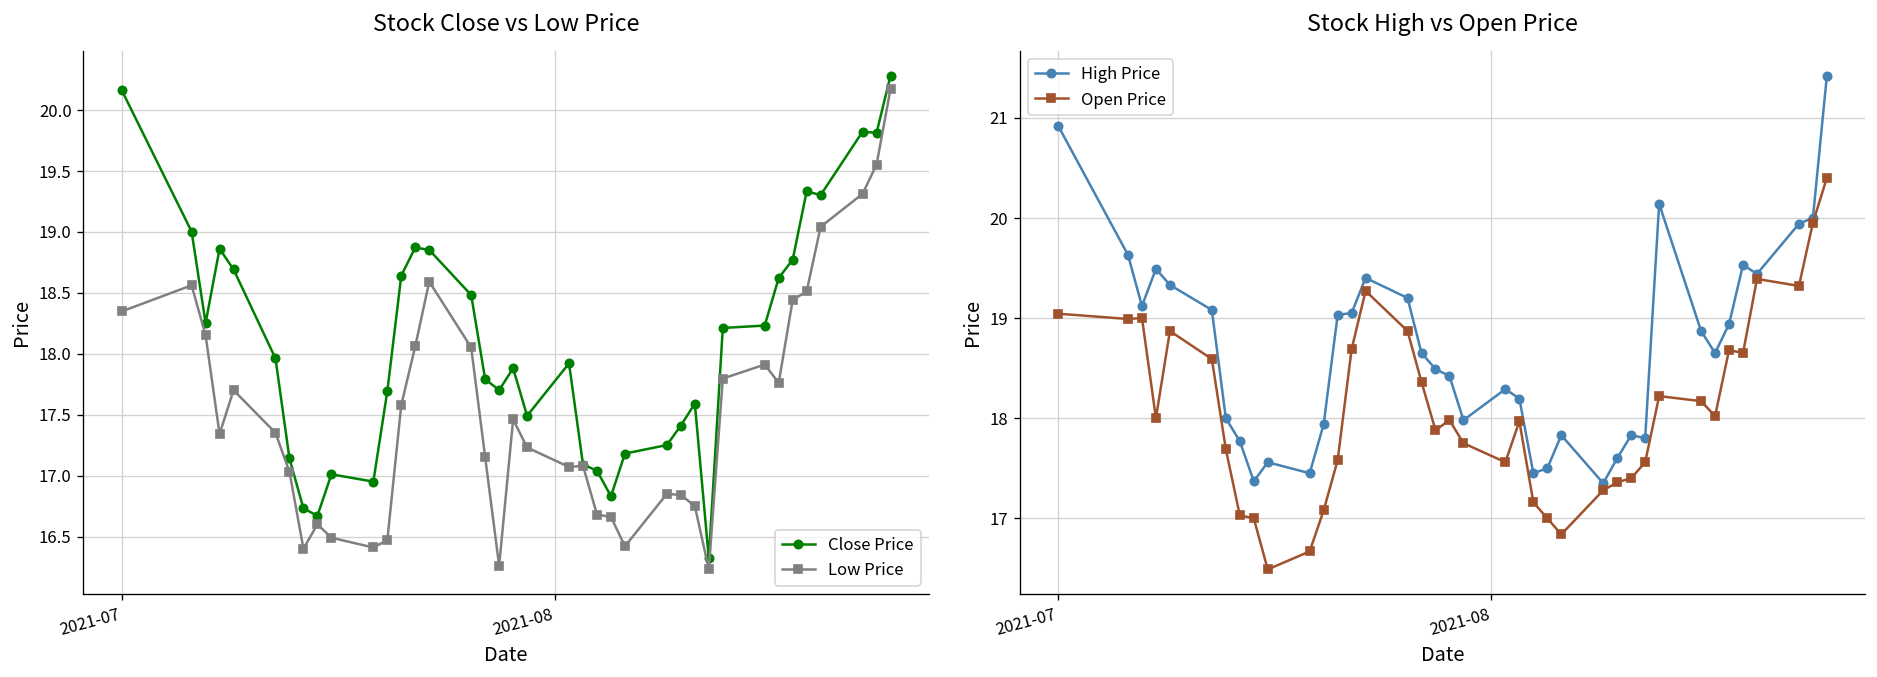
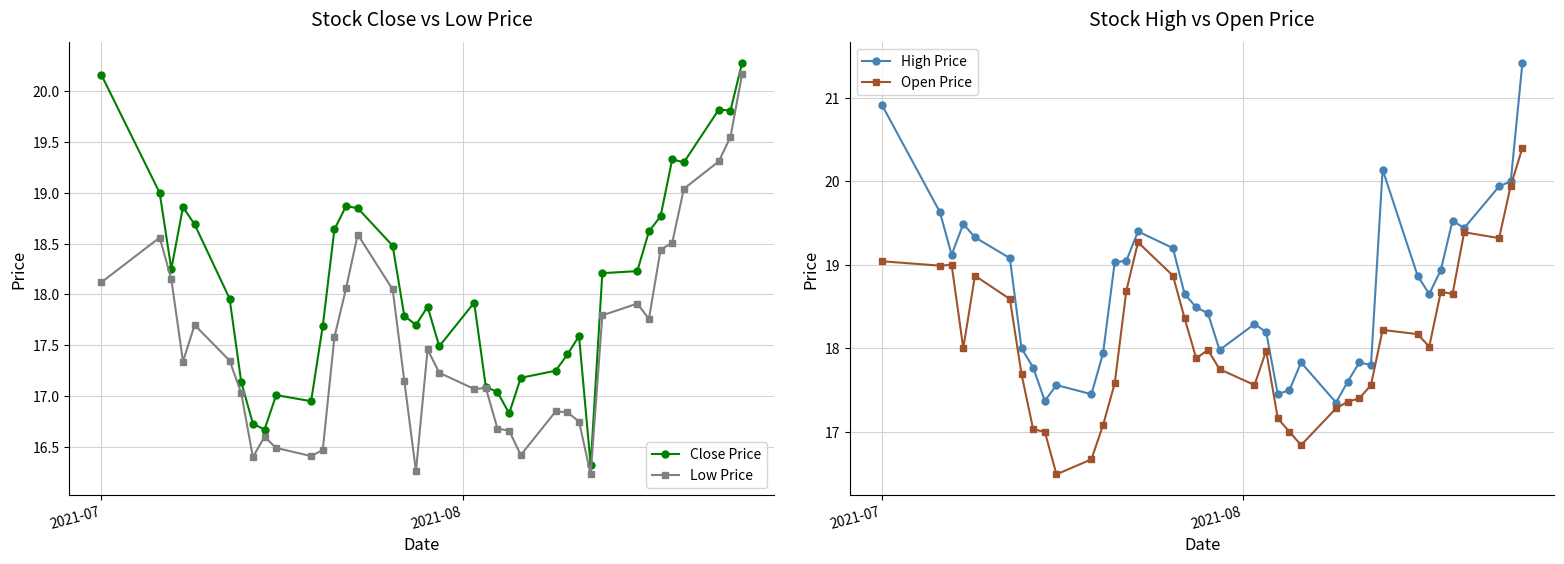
  {
    "Stock Close vs Low Price": {
      "Close Price": {
        "2021-07": 20.16
      },
      "Low Price": {
-       "2021-07": 18.35
+       "2021-07": 18.12
      }
    },
    "Stock High vs Open Price": {
      "High Price": {
        "2021-07": 20.9
      },
      "Open Price": {
        "2021-07": 19.0
      }
    }
  }
